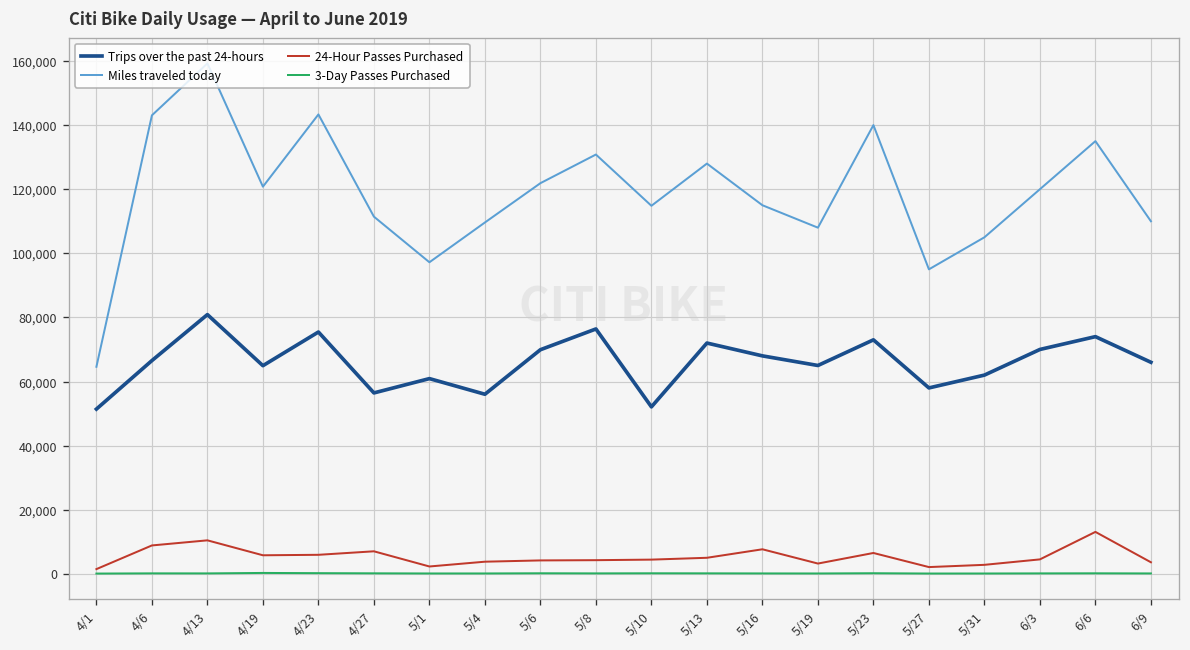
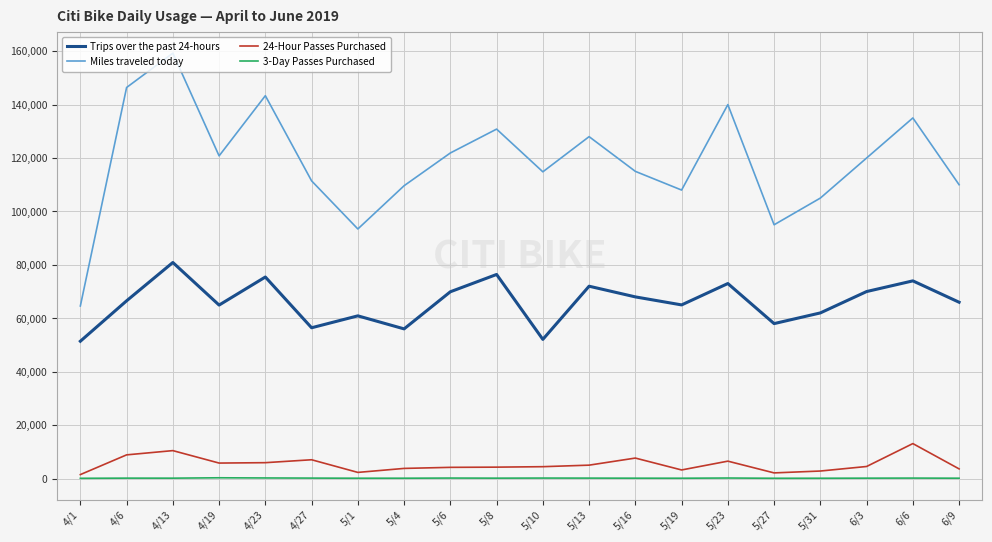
  {
    "Trips over the past 24-hours": {
      "4/1": "51,000",
      "4/6": "67,000",
      "4/13": "81,000",
      "4/19": "65,000",
      "4/23": "75,000",
      "4/27": "56,000",
      "5/1": "61,000",
      "5/4": "56,000",
      "5/6": "70,000",
      "5/8": "76,000",
      "5/10": "52,000",
      "5/13": "72,000",
      "5/16": "68,000",
      "5/19": "65,000",
      "5/23": "73,000",
      "5/27": "58,000",
      "5/31": "62,000",
      "6/3": "70,000",
      "6/6": "74,000",
      "6/9": "66,000"
    },
    "Miles traveled today": {
      "4/1": "65,000",
-     "4/6": "143,000",
+     "4/6": "146,000",
      "4/19": "121,000",
      "4/23": "143,000",
      "4/27": "111,000",
-     "5/1": "97,000",
+     "5/1": "93,000",
      "5/4": "110,000",
      "5/6": "122,000",
      "5/8": "131,000",
      "5/10": "115,000",
      "5/13": "128,000",
      "5/16": "115,000",
      "5/19": "108,000",
      "5/23": "140,000",
      "5/27": "95,000",
      "5/31": "105,000",
      "6/3": "120,000",
      "6/6": "135,000",
      "6/9": "110,000"
    },
    "24-Hour Passes Purchased": {
      "4/1": "1,000",
      "4/6": "9,000",
      "4/13": "10,000",
      "4/19": "6,000",
      "4/23": "6,000",
      "4/27": "7,000",
      "5/1": "2,000",
      "5/4": "4,000",
      "5/6": "4,000",
      "5/8": "4,000",
      "5/10": "4,000",
      "5/13": "5,000",
      "5/16": "8,000",
      "5/19": "3,000",
      "5/23": "7,000",
      "5/27": "2,000",
      "5/31": "3,000",
      "6/3": "5,000",
      "6/6": "13,000",
      "6/9": "4,000"
    },
    "3-Day Passes Purchased": {
      "4/1": "0",
      "4/6": "0",
      "4/13": "0",
      "4/19": "0",
      "4/23": "0",
      "4/27": "0",
      "5/1": "0",
      "5/4": "0",
      "5/6": "0",
      "5/8": "0",
      "5/10": "0",
      "5/13": "0",
      "5/16": "0",
      "5/19": "0",
      "5/23": "0",
      "5/27": "0",
      "5/31": "0",
      "6/3": "0",
      "6/6": "0",
      "6/9": "0"
    }
  }
